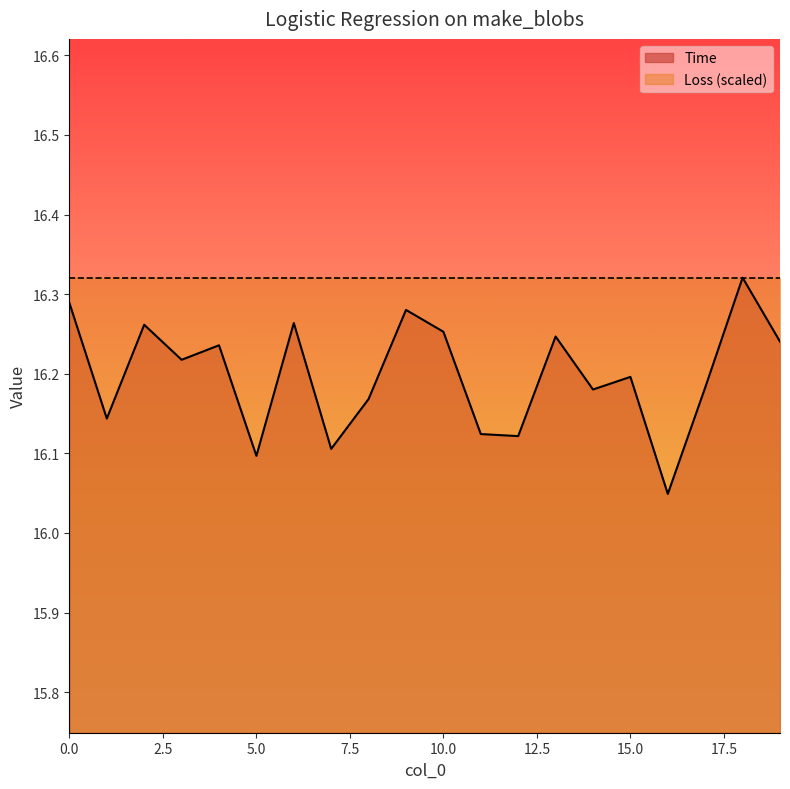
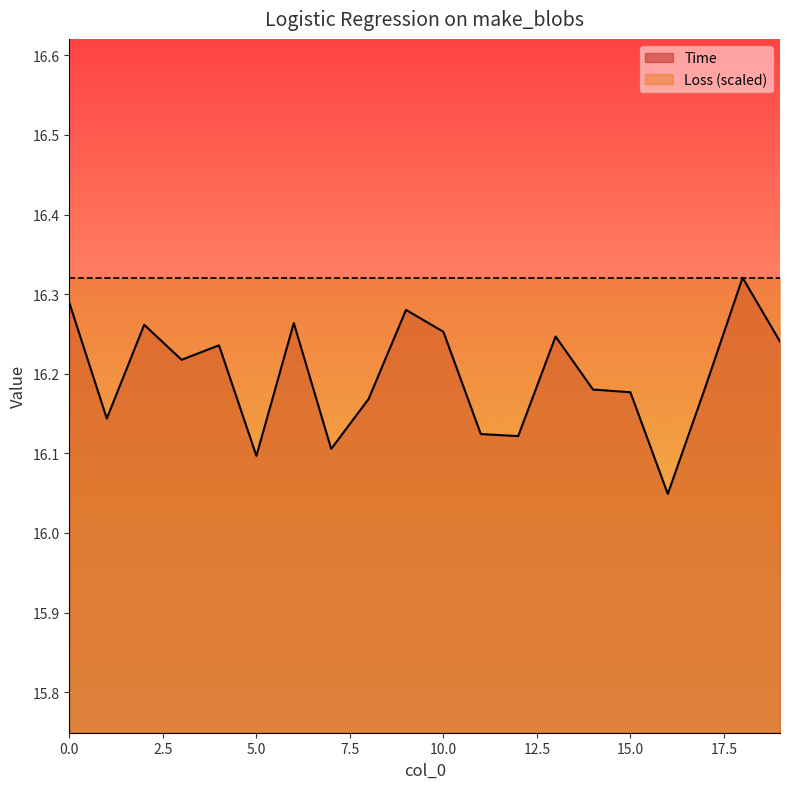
  {
    "Time": {
      "0.0": 16.29,
      "5.0": 16.10,
      "10.0": 16.25,
-     "15.0": 16.20
+     "15.0": 16.18
    },
    "Loss (scaled)": {
      "0.0": 16.32,
      "5.0": 16.32,
      "10.0": 16.32,
      "15.0": 16.32
    }
  }
